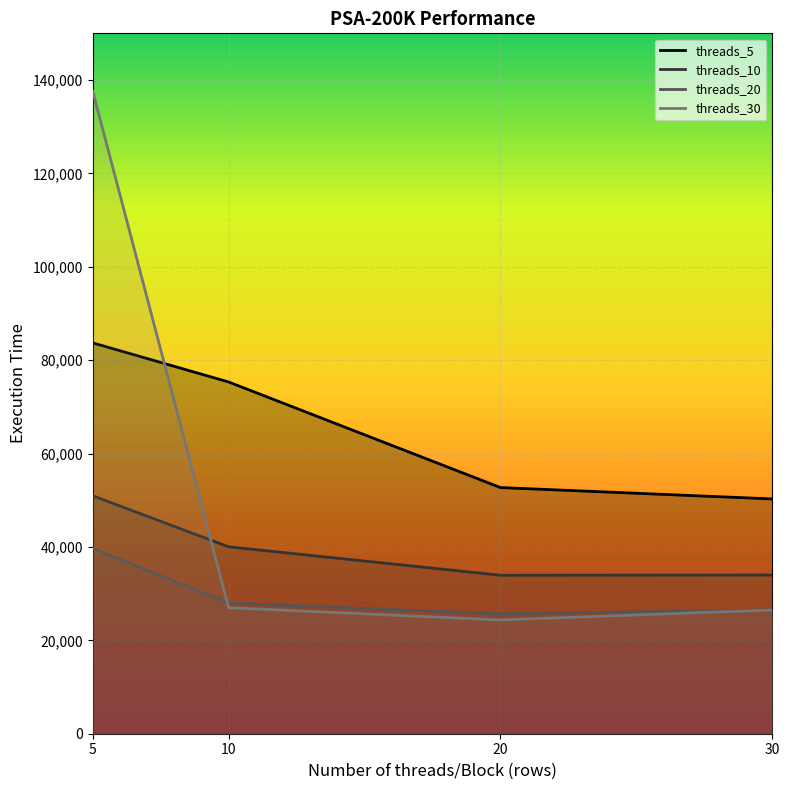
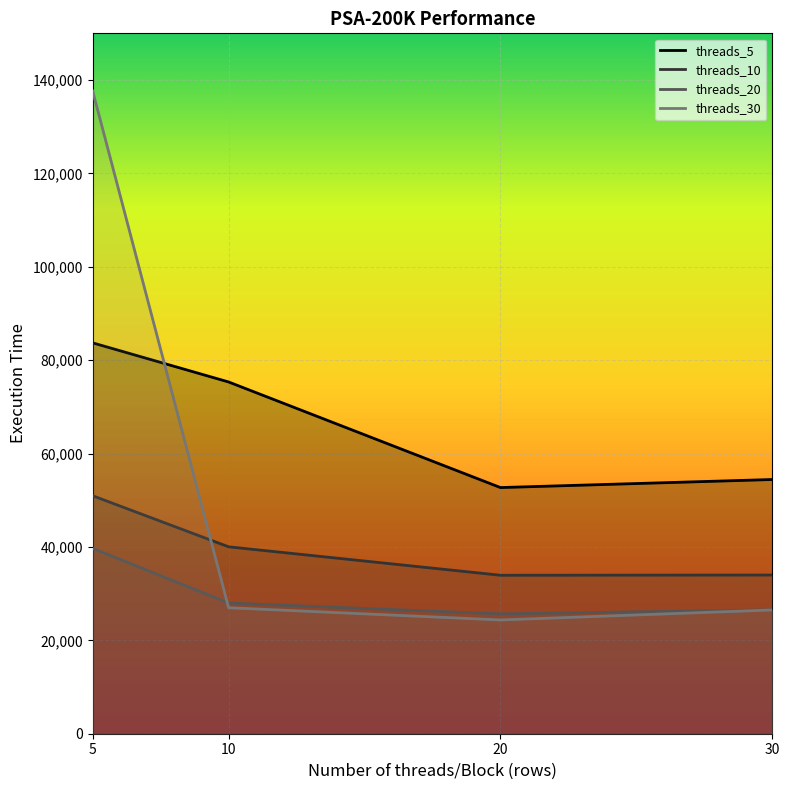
  {
    "threads_5": {
      "5": "84,000",
      "10": "75,000",
      "20": "53,000",
-     "30": "50,000"
+     "30": "54,000"
    }
  }
